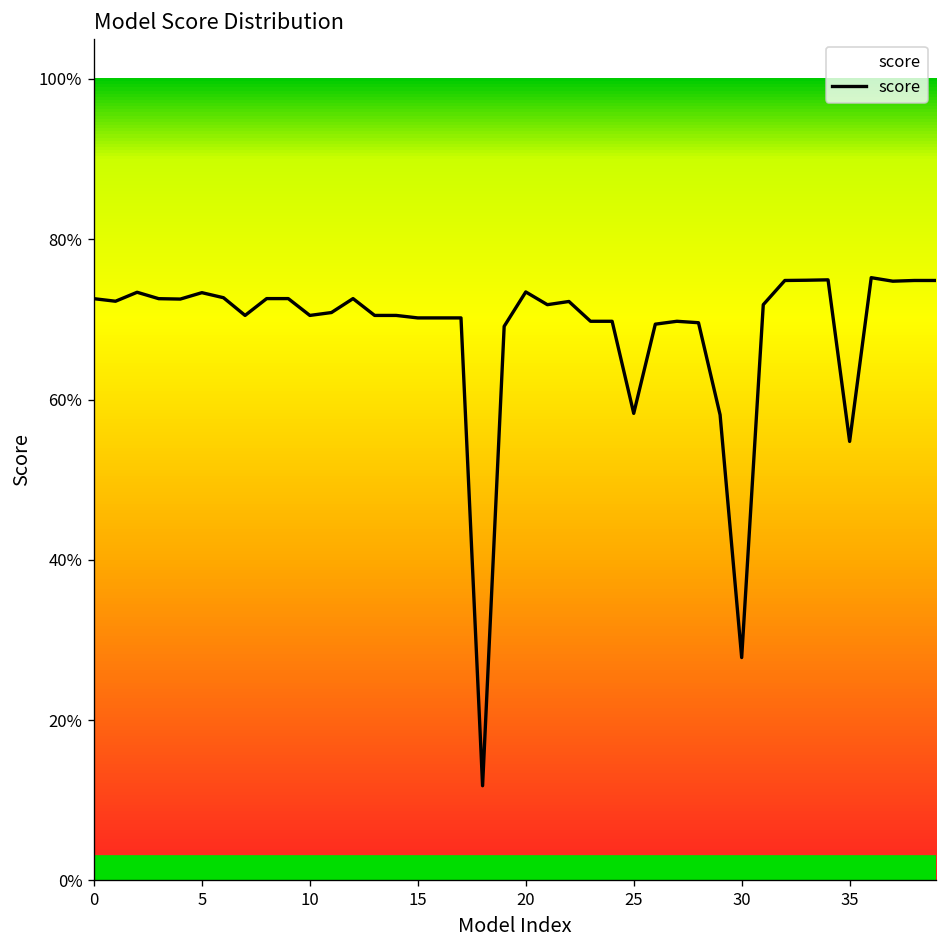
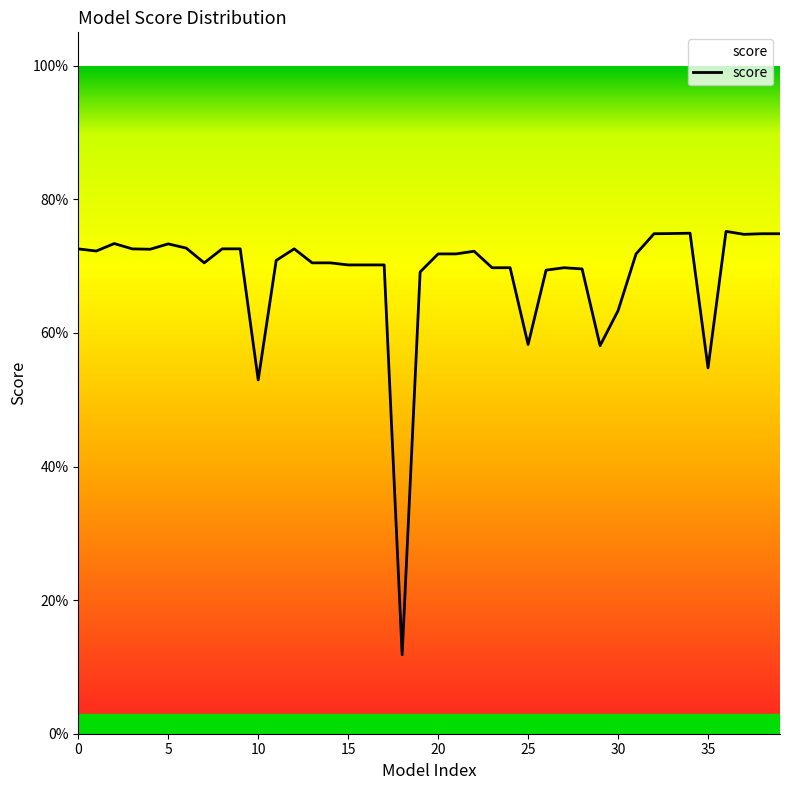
  {
    "0": "73%",
    "5": "73%",
-   "10": "70%",
+   "10": "53%",
    "15": "70%",
-   "20": "73%",
+   "20": "72%",
    "25": "58%",
-   "30": "28%",
+   "30": "63%",
    "35": "55%"
  }
